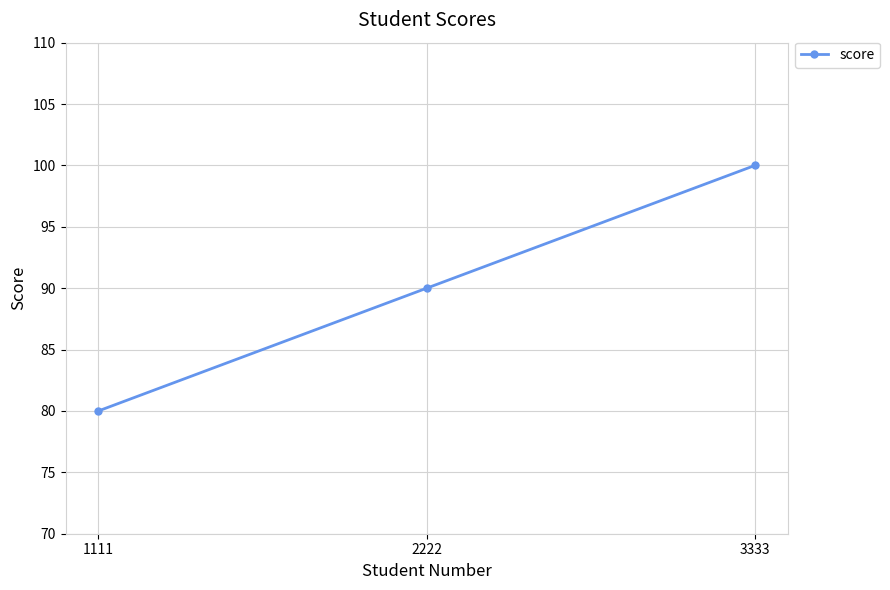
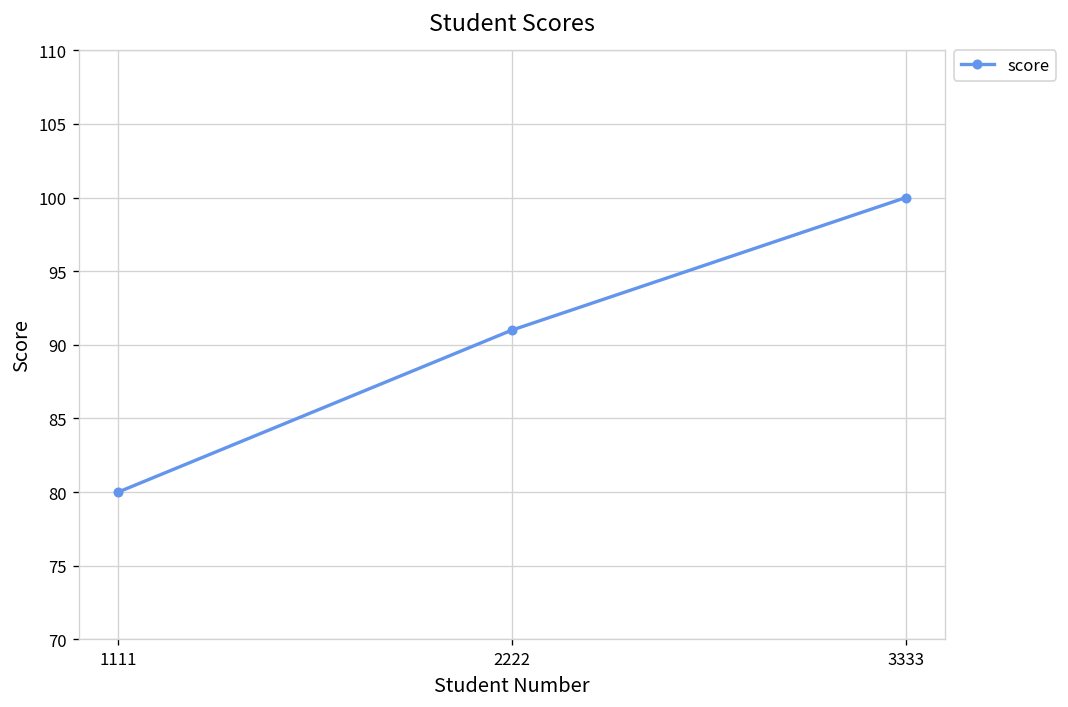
  {
    "1111": 80,
-   "2222": 90,
+   "2222": 91,
    "3333": 100
  }
